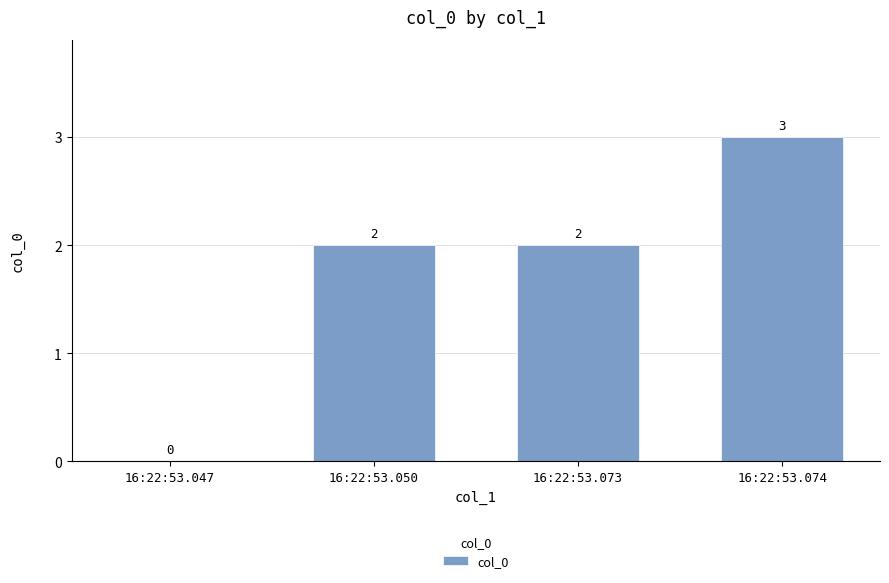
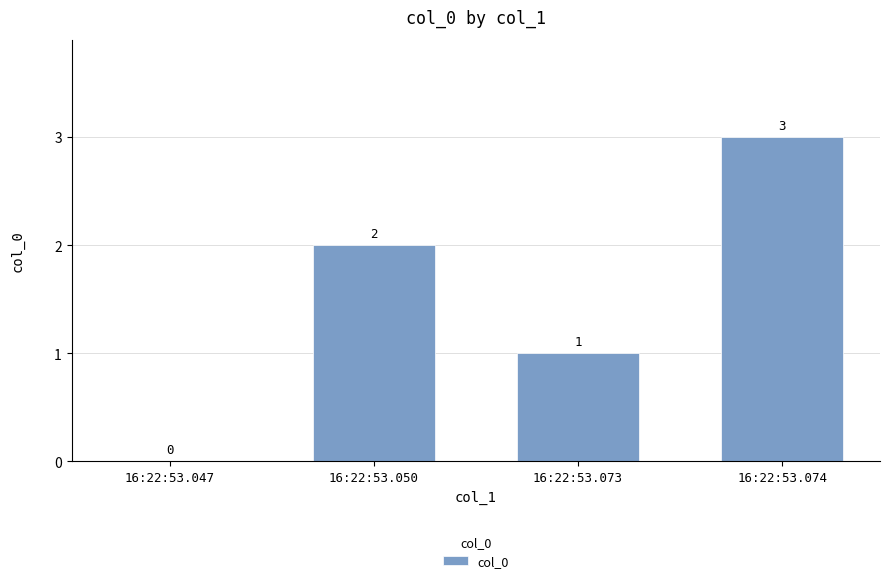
  {
    "16:22:53.047": 0,
    "16:22:53.050": 2,
-   "16:22:53.073": 2,
+   "16:22:53.073": 1,
    "16:22:53.074": 3
  }
